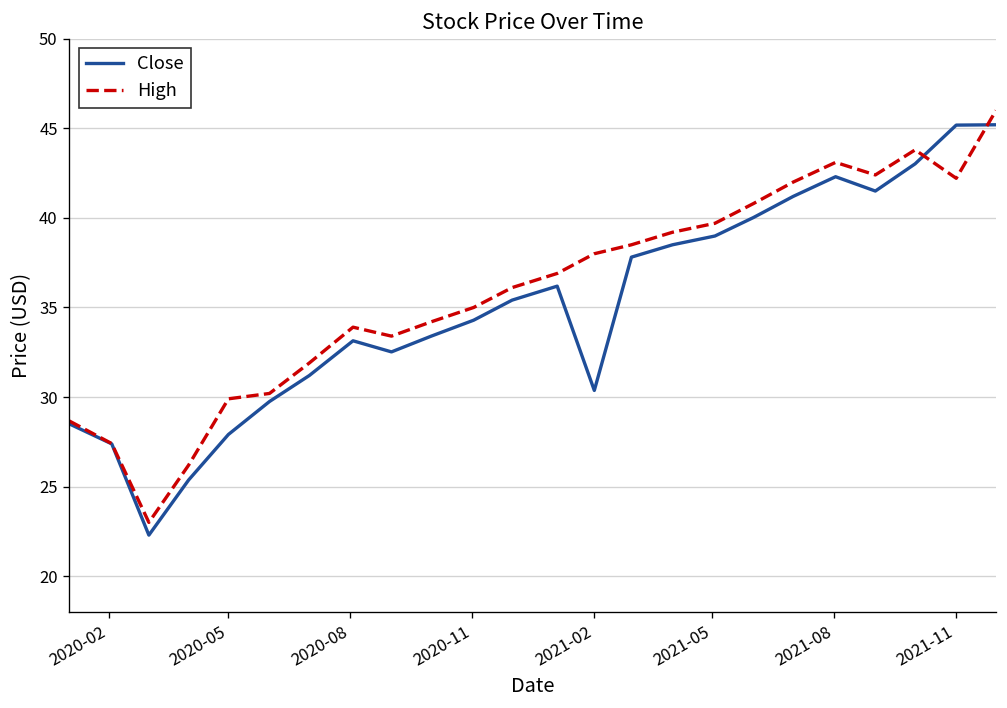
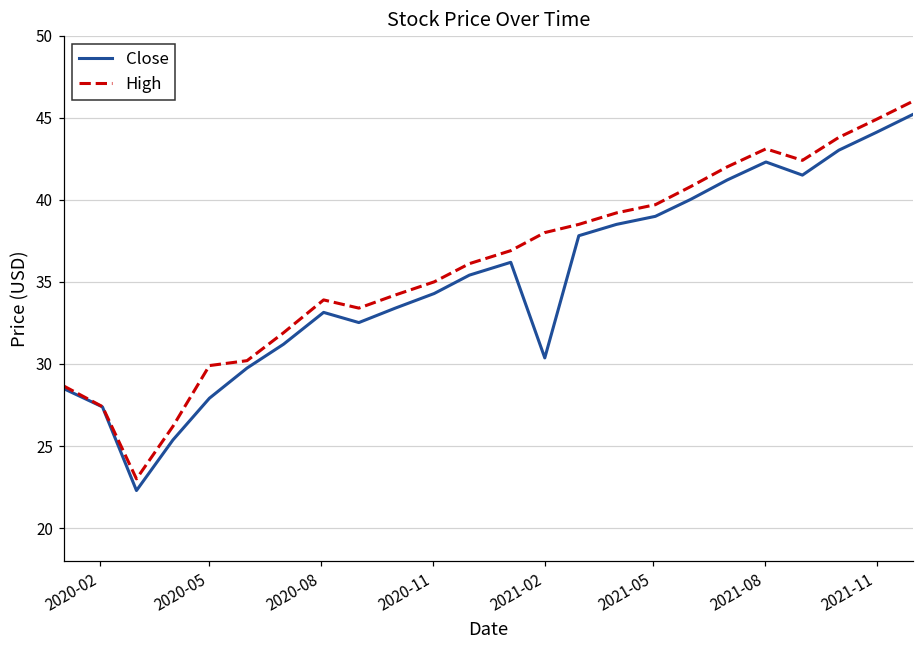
  {
    "Close": {
      "2020-05": 27.9,
      "2021-02": 30.4,
-     "2021-11": 45.2
+     "2021-11": 44.1
    },
    "High": {
      "2020-05": 29.9,
      "2021-02": 38.0,
-     "2021-11": 42.2
+     "2021-11": 44.9
    }
  }
